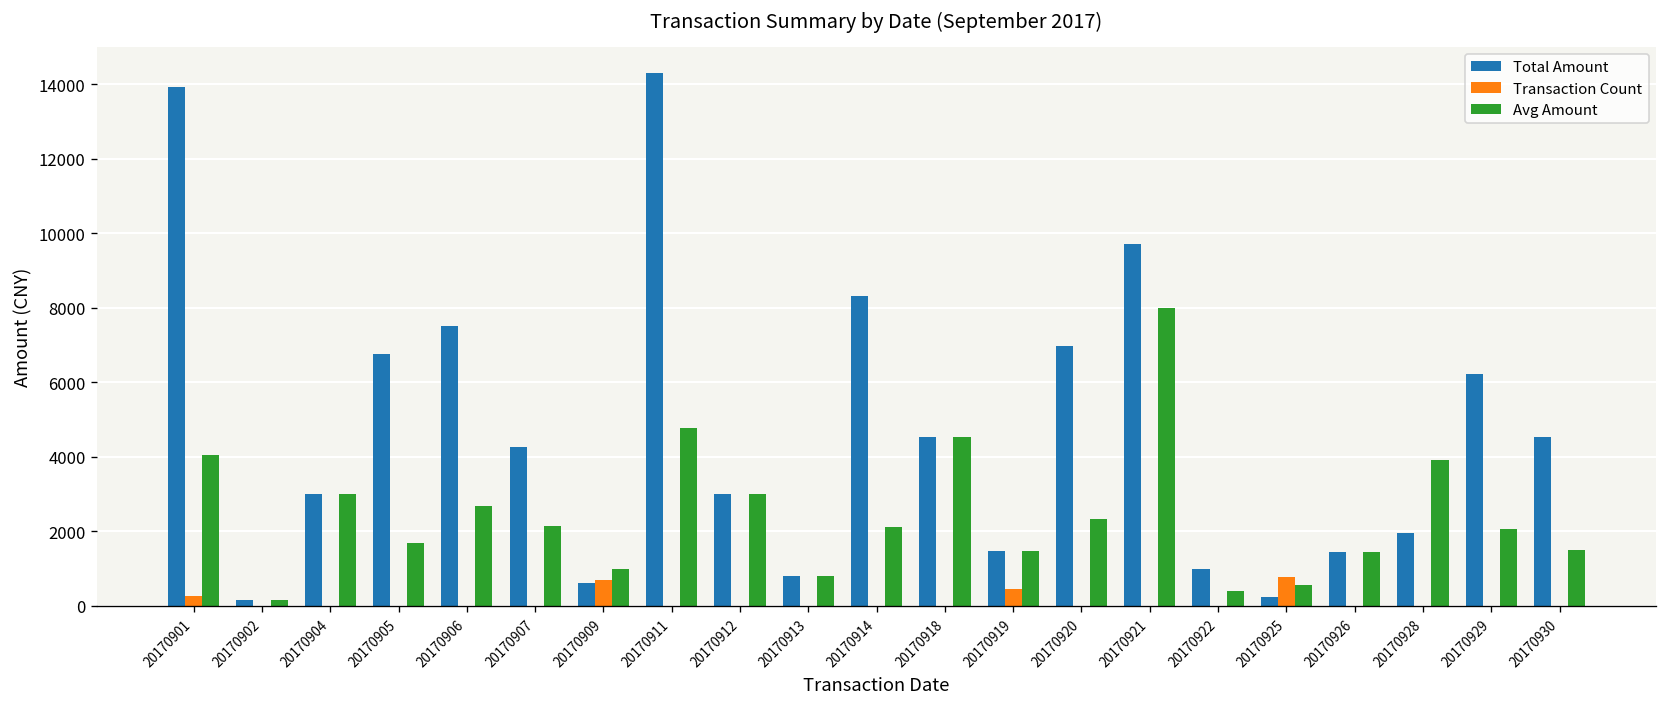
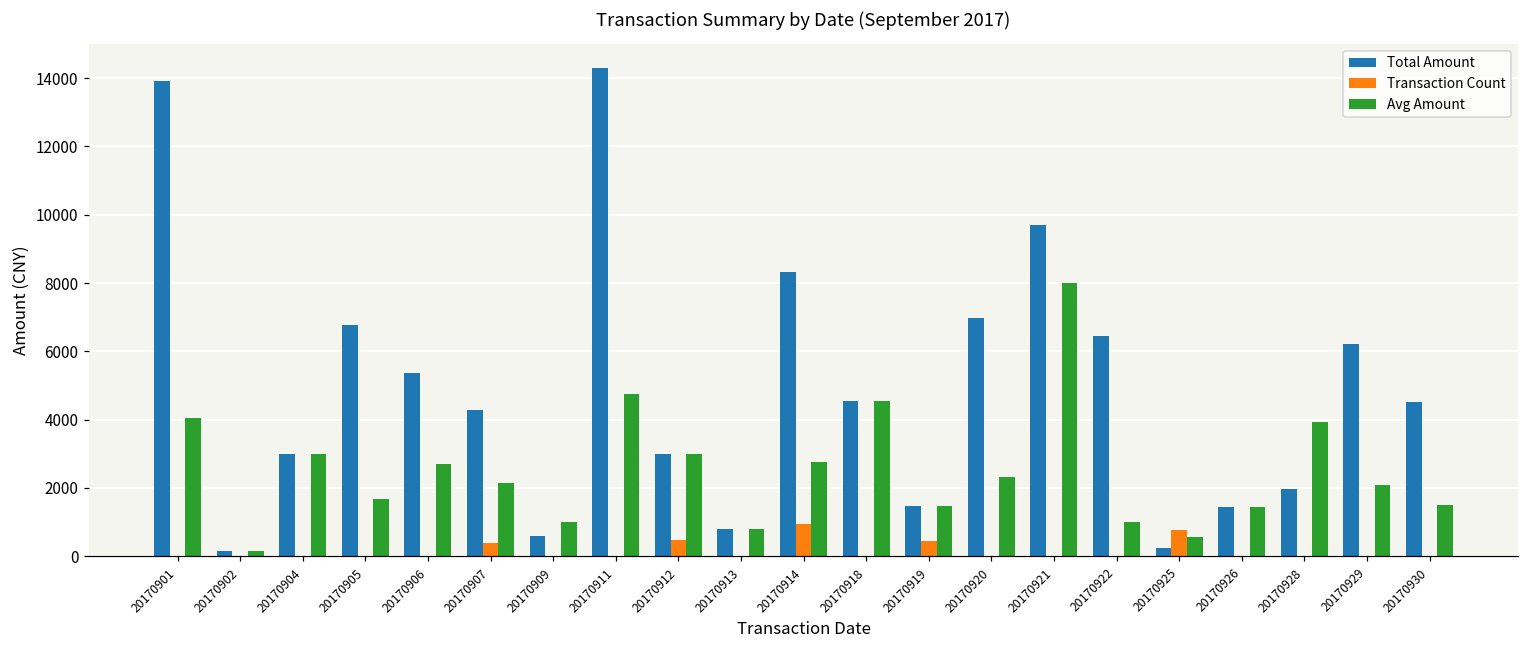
  {
    "Total Amount": {
      "20170901": 13900,
      "20170902": 200,
      "20170904": 3000,
      "20170905": 6800,
-     "20170906": 7500,
+     "20170906": 5400,
      "20170907": 4300,
      "20170909": 600,
      "20170911": 14300,
      "20170912": 3000,
      "20170913": 800,
      "20170914": 8300,
      "20170918": 4500,
      "20170919": 1500,
      "20170920": 7000,
      "20170921": 9700,
-     "20170922": 1000,
+     "20170922": 6400,
      "20170925": 200,
      "20170926": 1400,
      "20170928": 2000,
      "20170929": 6200,
      "20170930": 4500
    },
    "Transaction Count": {
-     "20170901": 300,
-     "20170907": 0,
-     "20170909": 700,
-     "20170912": 0,
-     "20170914": 0,
+     "20170901": 0,
+     "20170907": 400,
+     "20170909": 0,
+     "20170912": 500,
+     "20170914": 900,
      "20170919": 500,
      "20170925": 800
    },
    "Avg Amount": {
      "20170901": 4100,
      "20170902": 200,
      "20170904": 3000,
      "20170905": 1700,
      "20170906": 2700,
      "20170907": 2100,
      "20170909": 1000,
      "20170911": 4800,
      "20170912": 3000,
      "20170913": 800,
-     "20170914": 2100,
+     "20170914": 2800,
      "20170918": 4500,
      "20170919": 1500,
      "20170920": 2300,
      "20170921": 8000,
-     "20170922": 400,
+     "20170922": 1000,
      "20170925": 600,
      "20170926": 1400,
      "20170928": 3900,
      "20170929": 2100,
      "20170930": 1500
    }
  }
